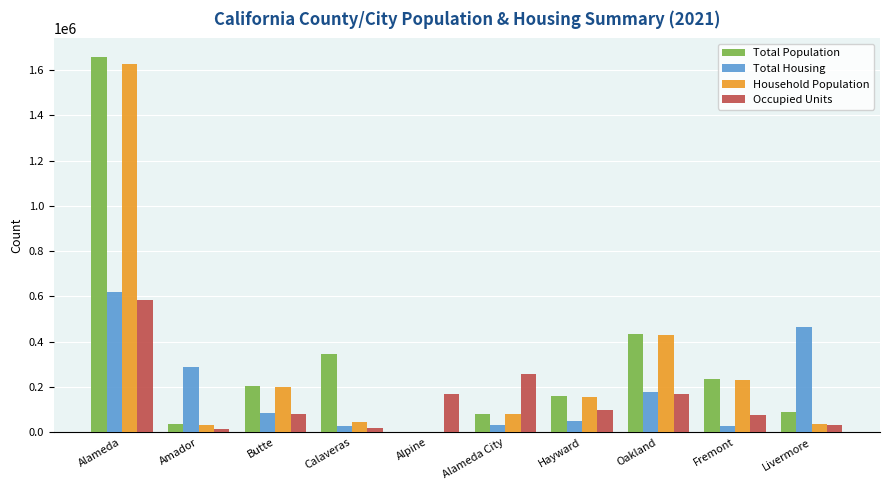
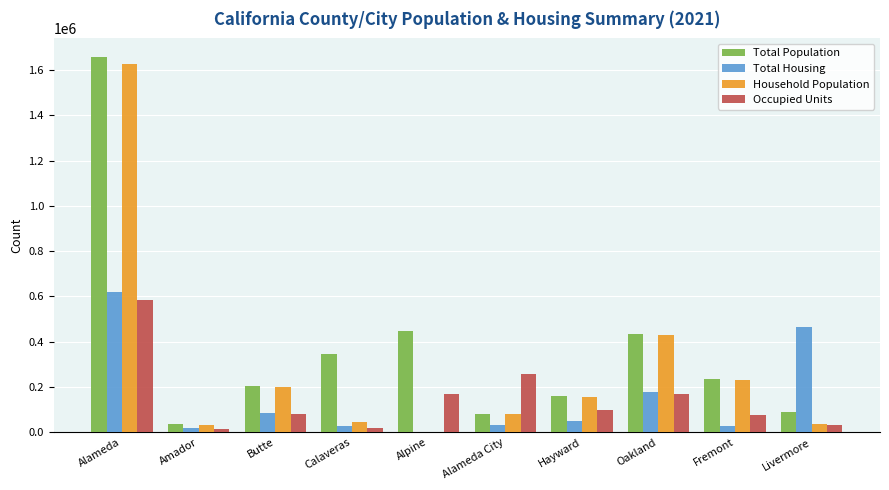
  {
    "Total Population": {
      "Alameda": 1660000,
      "Amador": 40000,
      "Butte": 200000,
      "Calaveras": 340000,
-     "Alpine": 0,
+     "Alpine": 450000,
      "Alameda City": 80000,
      "Hayward": 160000,
      "Oakland": 440000,
      "Fremont": 230000,
      "Livermore": 90000
    },
    "Total Housing": {
      "Alameda": 620000,
-     "Amador": 290000,
+     "Amador": 20000,
      "Butte": 90000,
      "Calaveras": 30000,
      "Alameda City": 30000,
      "Hayward": 50000,
      "Oakland": 180000,
      "Fremont": 30000,
      "Livermore": 470000
    },
    "Household Population": {
      "Alameda": 1630000,
      "Amador": 30000,
      "Butte": 200000,
      "Calaveras": 40000,
      "Alameda City": 80000,
      "Hayward": 160000,
      "Oakland": 430000,
      "Fremont": 230000,
      "Livermore": 40000
    },
    "Occupied Units": {
      "Alameda": 590000,
      "Amador": 20000,
      "Butte": 80000,
      "Calaveras": 20000,
      "Alpine": 170000,
      "Alameda City": 260000,
      "Hayward": 100000,
      "Oakland": 170000,
      "Fremont": 80000,
      "Livermore": 30000
    }
  }
